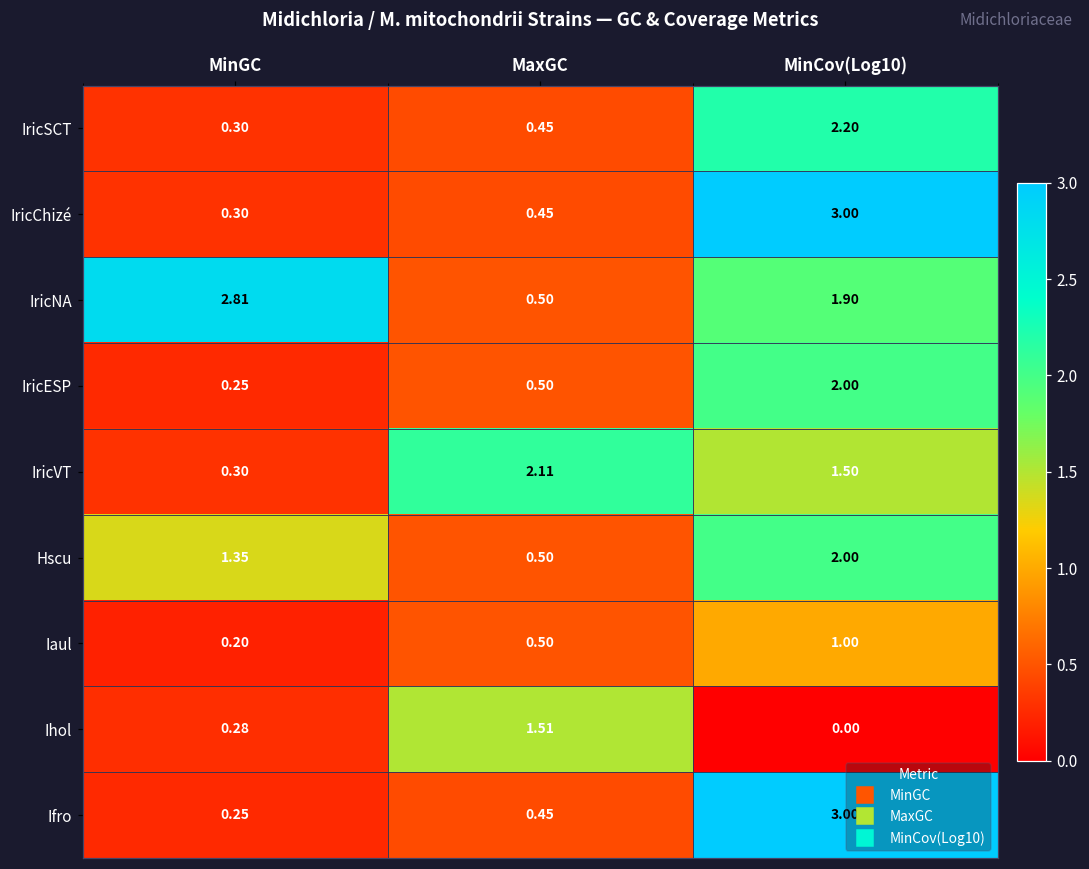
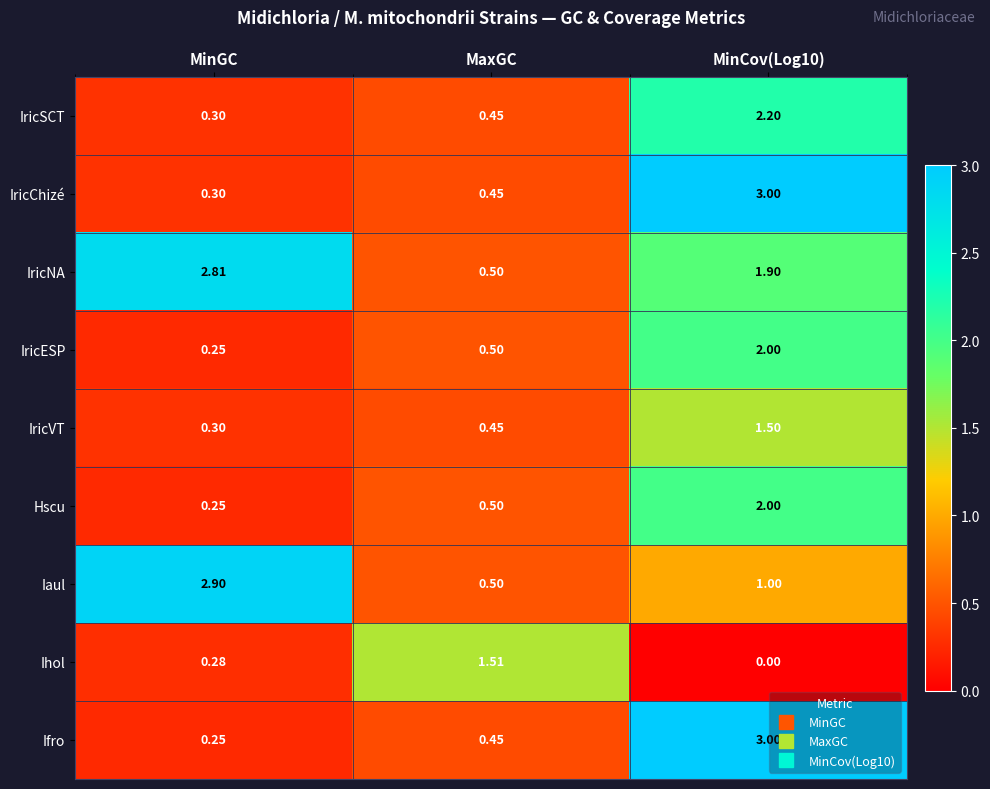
  {
    "IricSCT": {
      "MinGC": 0.30,
      "MaxGC": 0.45,
      "MinCov(Log10)": 2.20
    },
    "IricChizé": {
      "MinGC": 0.30,
      "MaxGC": 0.45,
      "MinCov(Log10)": 3.00
    },
    "IricNA": {
      "MinGC": 2.81,
      "MaxGC": 0.50,
      "MinCov(Log10)": 1.90
    },
    "IricESP": {
      "MinGC": 0.25,
      "MaxGC": 0.50,
      "MinCov(Log10)": 2.00
    },
    "IricVT": {
      "MinGC": 0.30,
-     "MaxGC": 2.11,
+     "MaxGC": 0.45,
      "MinCov(Log10)": 1.50
    },
    "Hscu": {
-     "MinGC": 1.35,
+     "MinGC": 0.25,
      "MaxGC": 0.50,
      "MinCov(Log10)": 2.00
    },
    "Iaul": {
-     "MinGC": 0.20,
+     "MinGC": 2.90,
      "MaxGC": 0.50,
      "MinCov(Log10)": 1.00
    },
    "Ihol": {
      "MinGC": 0.28,
      "MaxGC": 1.51,
      "MinCov(Log10)": 0.00
    },
    "Ifro": {
      "MinGC": 0.25,
      "MaxGC": 0.45
    }
  }
